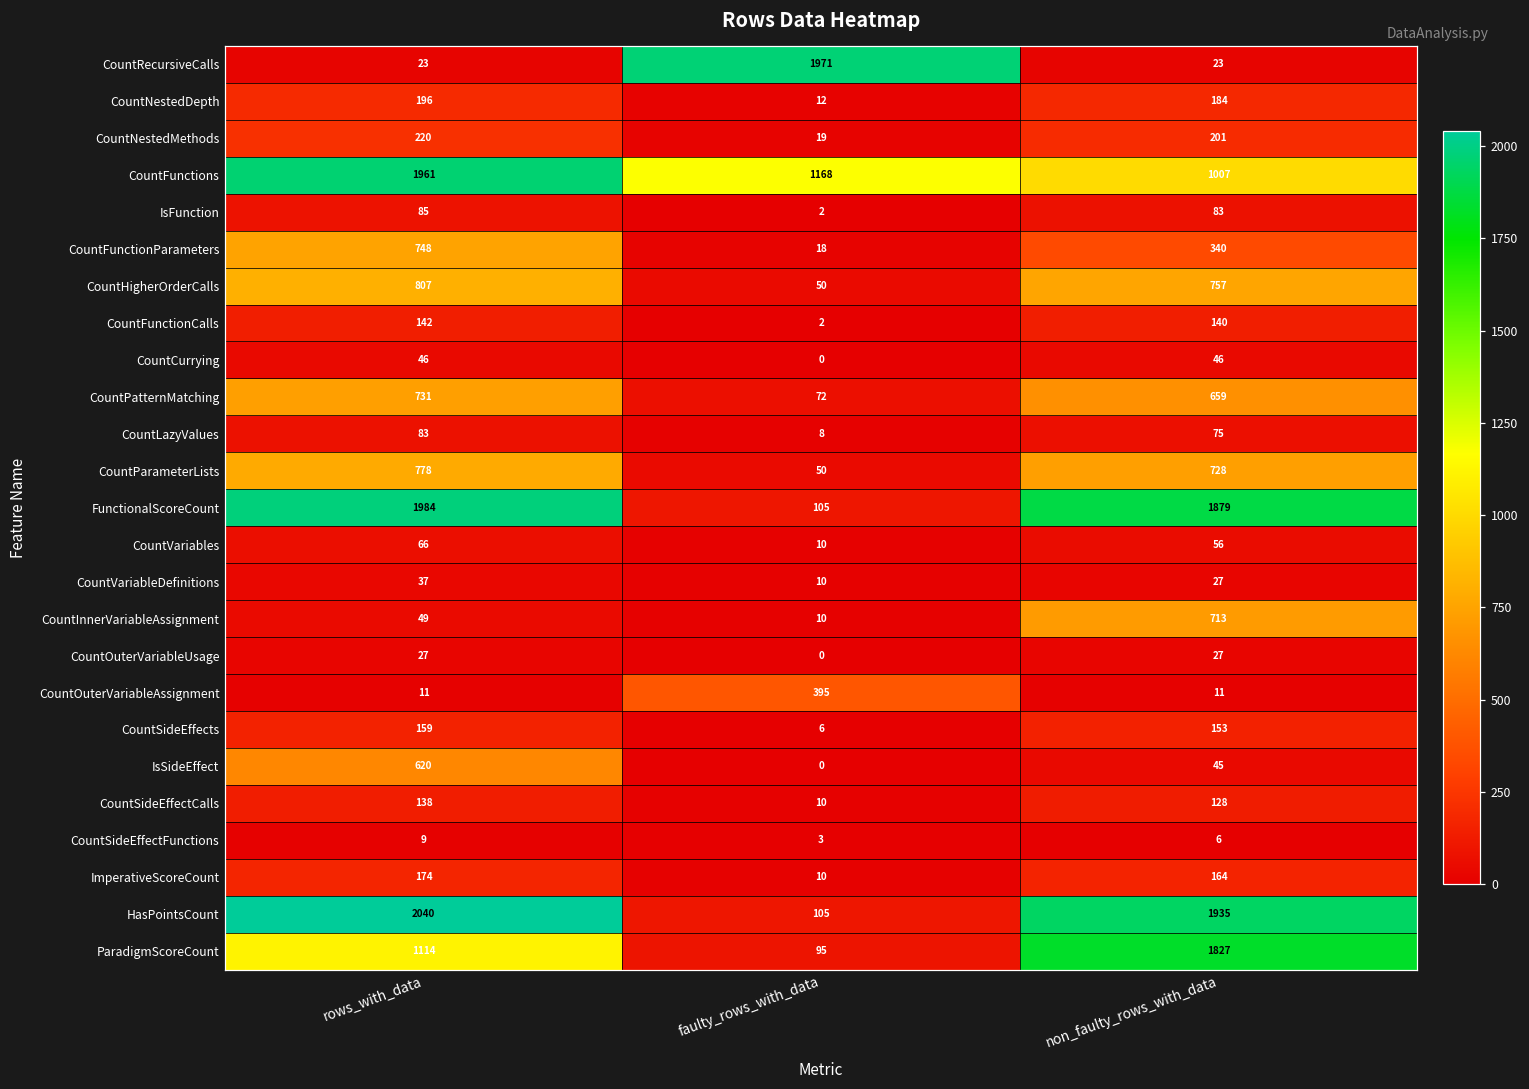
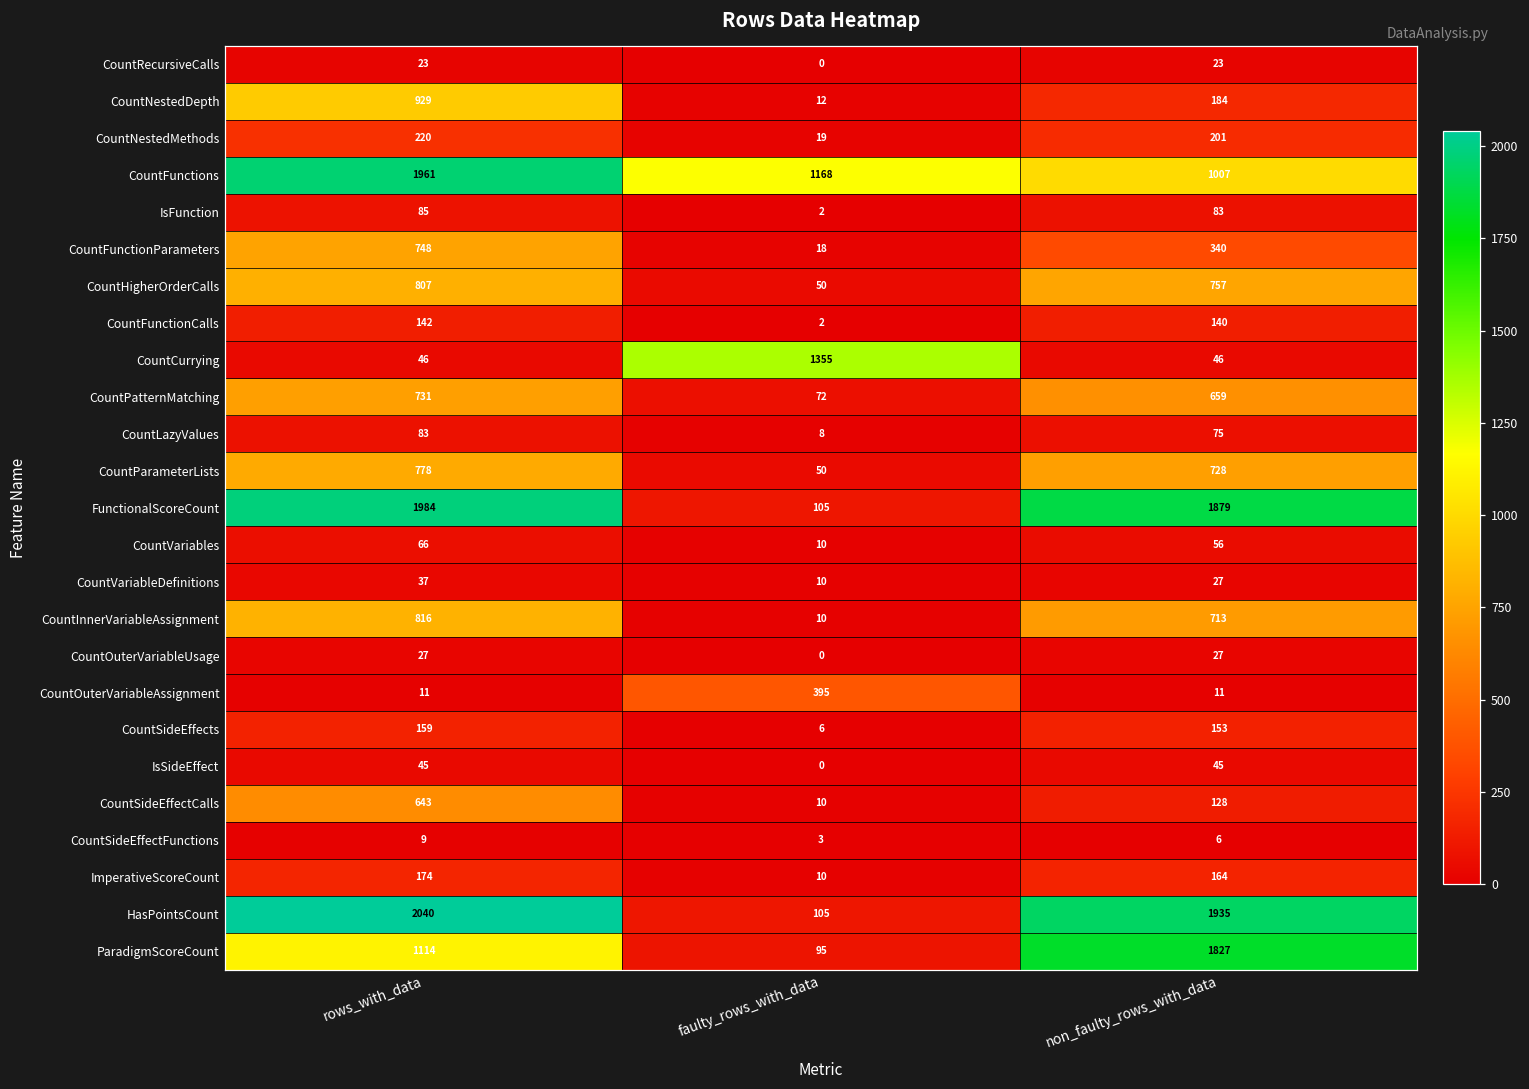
  {
    "CountRecursiveCalls": {
      "rows_with_data": 23,
-     "faulty_rows_with_data": 1971,
+     "faulty_rows_with_data": 0,
      "non_faulty_rows_with_data": 23
    },
    "CountNestedDepth": {
-     "rows_with_data": 196,
+     "rows_with_data": 929,
      "faulty_rows_with_data": 12,
      "non_faulty_rows_with_data": 184
    },
    "CountNestedMethods": {
      "rows_with_data": 220,
      "faulty_rows_with_data": 19,
      "non_faulty_rows_with_data": 201
    },
    "CountFunctions": {
      "rows_with_data": 1961,
      "faulty_rows_with_data": 1168,
      "non_faulty_rows_with_data": 1007
    },
    "IsFunction": {
      "rows_with_data": 85,
      "faulty_rows_with_data": 2,
      "non_faulty_rows_with_data": 83
    },
    "CountFunctionParameters": {
      "rows_with_data": 748,
      "faulty_rows_with_data": 18,
      "non_faulty_rows_with_data": 340
    },
    "CountHigherOrderCalls": {
      "rows_with_data": 807,
      "faulty_rows_with_data": 50,
      "non_faulty_rows_with_data": 757
    },
    "CountFunctionCalls": {
      "rows_with_data": 142,
      "faulty_rows_with_data": 2,
      "non_faulty_rows_with_data": 140
    },
    "CountCurrying": {
      "rows_with_data": 46,
-     "faulty_rows_with_data": 0,
+     "faulty_rows_with_data": 1355,
      "non_faulty_rows_with_data": 46
    },
    "CountPatternMatching": {
      "rows_with_data": 731,
      "faulty_rows_with_data": 72,
      "non_faulty_rows_with_data": 659
    },
    "CountLazyValues": {
      "rows_with_data": 83,
      "faulty_rows_with_data": 8,
      "non_faulty_rows_with_data": 75
    },
    "CountParameterLists": {
      "rows_with_data": 778,
      "faulty_rows_with_data": 50,
      "non_faulty_rows_with_data": 728
    },
    "FunctionalScoreCount": {
      "rows_with_data": 1984,
      "faulty_rows_with_data": 105,
      "non_faulty_rows_with_data": 1879
    },
    "CountVariables": {
      "rows_with_data": 66,
      "faulty_rows_with_data": 10,
      "non_faulty_rows_with_data": 56
    },
    "CountVariableDefinitions": {
      "rows_with_data": 37,
      "faulty_rows_with_data": 10,
      "non_faulty_rows_with_data": 27
    },
    "CountInnerVariableAssignment": {
-     "rows_with_data": 49,
+     "rows_with_data": 816,
      "faulty_rows_with_data": 10,
      "non_faulty_rows_with_data": 713
    },
    "CountOuterVariableUsage": {
      "rows_with_data": 27,
      "faulty_rows_with_data": 0,
      "non_faulty_rows_with_data": 27
    },
    "CountOuterVariableAssignment": {
      "rows_with_data": 11,
      "faulty_rows_with_data": 395,
      "non_faulty_rows_with_data": 11
    },
    "CountSideEffects": {
      "rows_with_data": 159,
      "faulty_rows_with_data": 6,
      "non_faulty_rows_with_data": 153
    },
    "IsSideEffect": {
-     "rows_with_data": 620,
+     "rows_with_data": 45,
      "faulty_rows_with_data": 0,
      "non_faulty_rows_with_data": 45
    },
    "CountSideEffectCalls": {
-     "rows_with_data": 138,
+     "rows_with_data": 643,
      "faulty_rows_with_data": 10,
      "non_faulty_rows_with_data": 128
    },
    "CountSideEffectFunctions": {
      "rows_with_data": 9,
      "faulty_rows_with_data": 3,
      "non_faulty_rows_with_data": 6
    },
    "ImperativeScoreCount": {
      "rows_with_data": 174,
      "faulty_rows_with_data": 10,
      "non_faulty_rows_with_data": 164
    },
    "HasPointsCount": {
      "rows_with_data": 2040,
      "faulty_rows_with_data": 105,
      "non_faulty_rows_with_data": 1935
    },
    "ParadigmScoreCount": {
      "rows_with_data": 1114,
      "faulty_rows_with_data": 95,
      "non_faulty_rows_with_data": 1827
    }
  }
